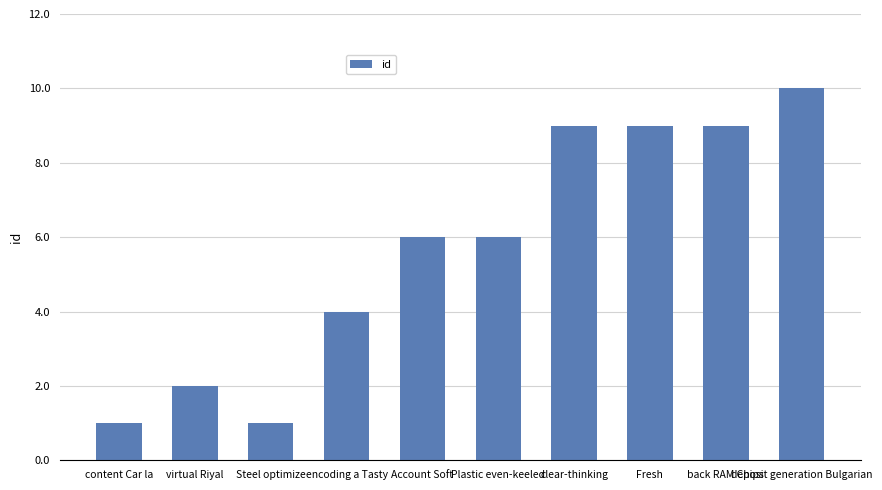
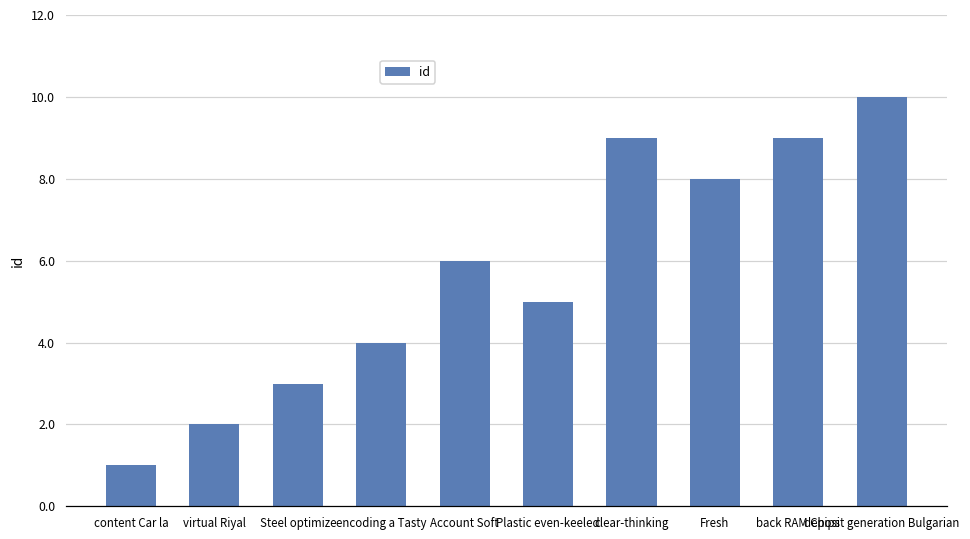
  {
    "content Car la": 1,
    "virtual Riyal": 2,
-   "Steel optimize": 1,
+   "Steel optimize": 3,
    "encoding a Tasty": 4,
    "Account Soft": 6,
-   "Plastic even-keeled": 6,
+   "Plastic even-keeled": 5,
    "clear-thinking": 9,
-   "Fresh": 9
+   "Fresh": 8
  }
